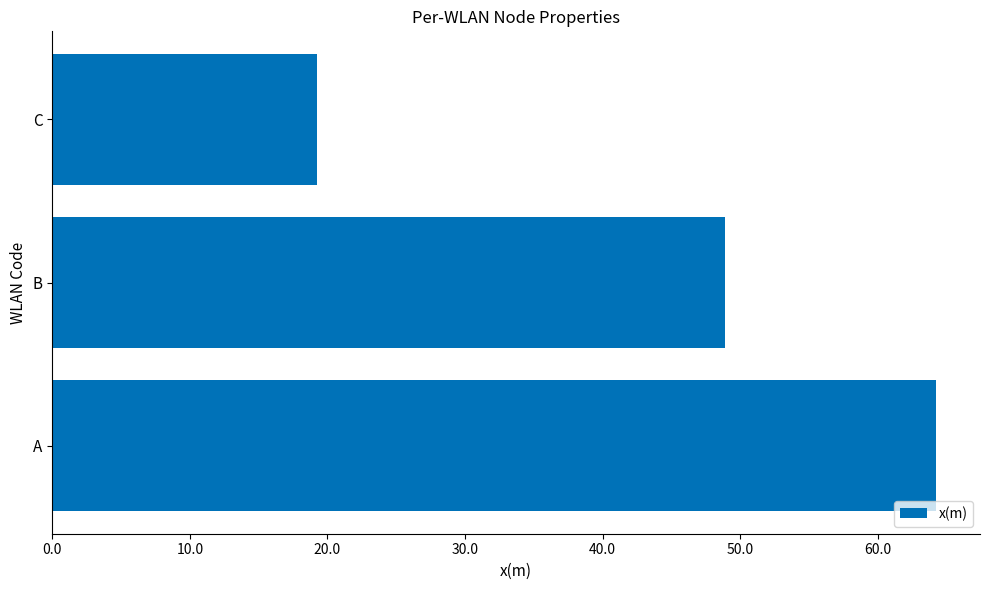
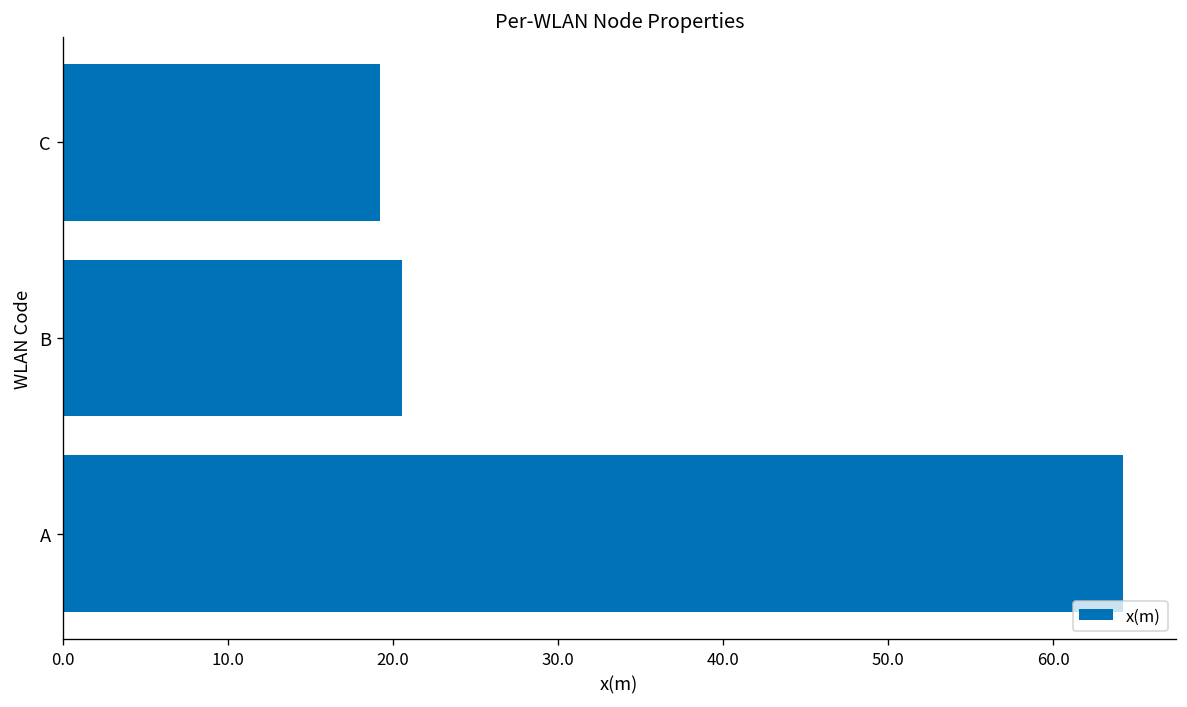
  {
    "C": 19.2,
-   "B": 48.9,
+   "B": 20.6,
    "A": 64.2
  }
